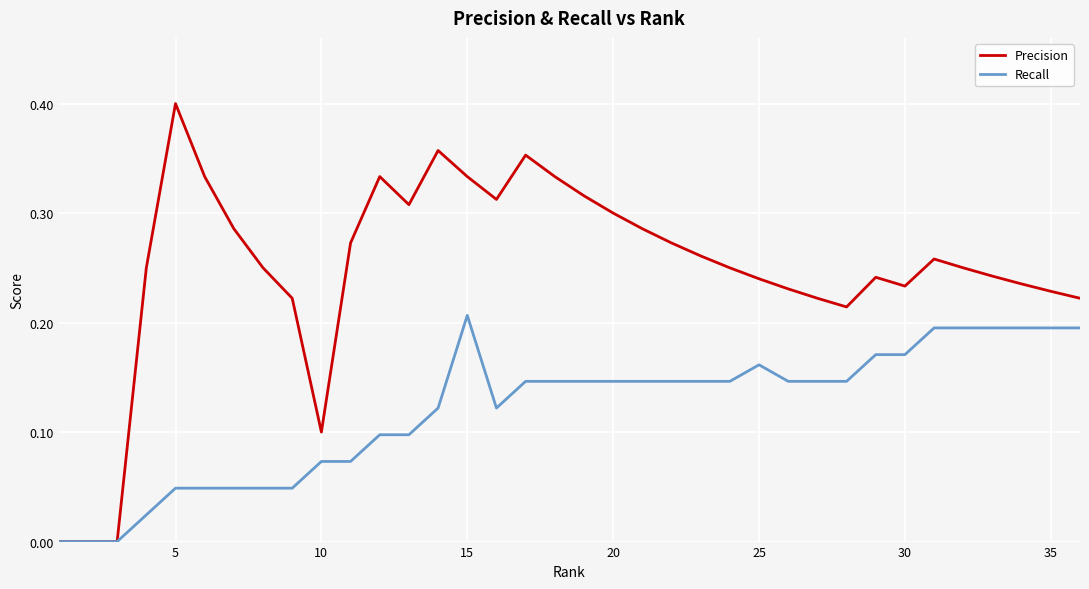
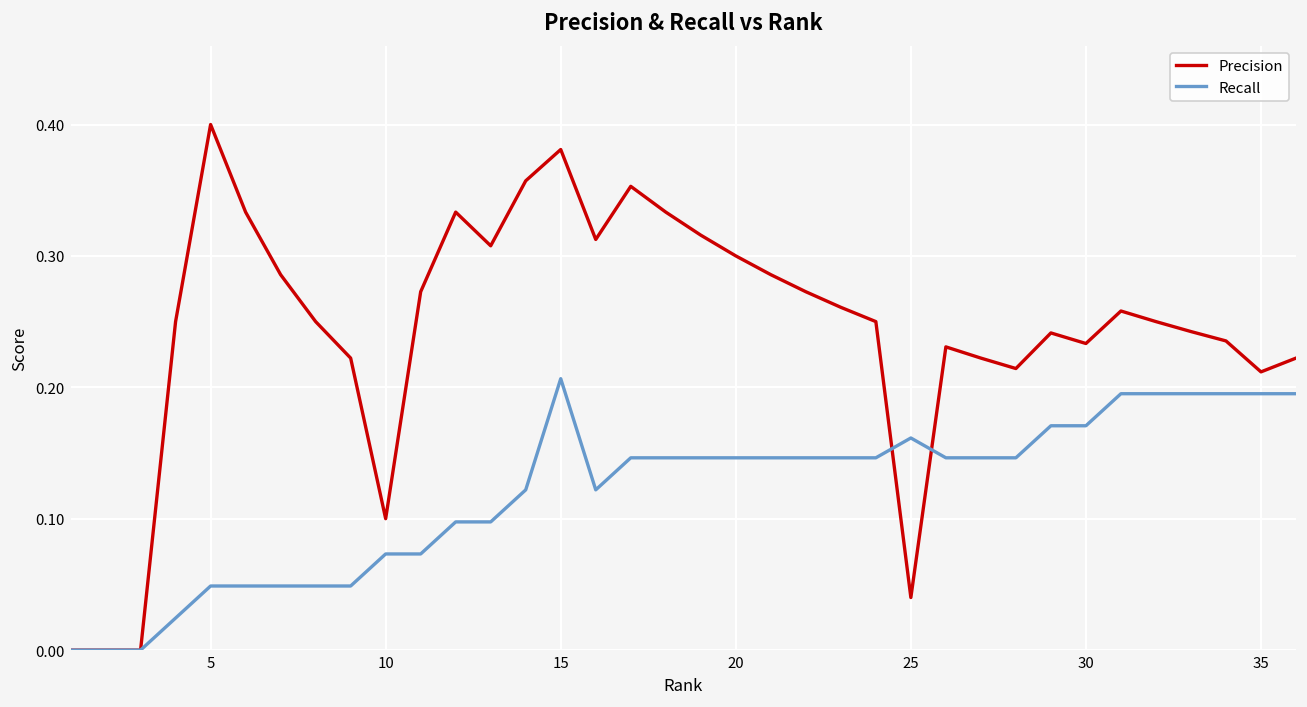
  {
    "Precision": {
      "5": 0.400,
      "10": 0.100,
-     "15": 0.333,
+     "15": 0.381,
      "20": 0.300,
-     "25": 0.24,
+     "25": 0.04,
      "30": 0.233,
-     "35": 0.229
+     "35": 0.212
    },
    "Recall": {
      "5": 0.049,
      "10": 0.073,
      "15": 0.207,
      "20": 0.146,
      "25": 0.161,
      "30": 0.171,
      "35": 0.195
    }
  }
